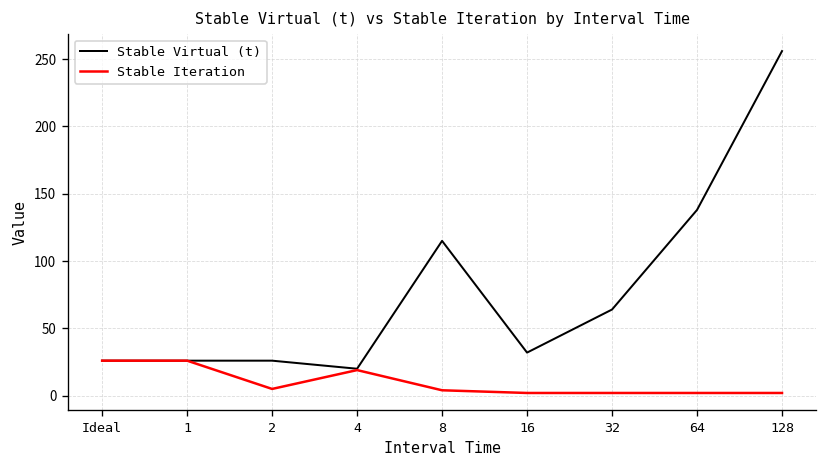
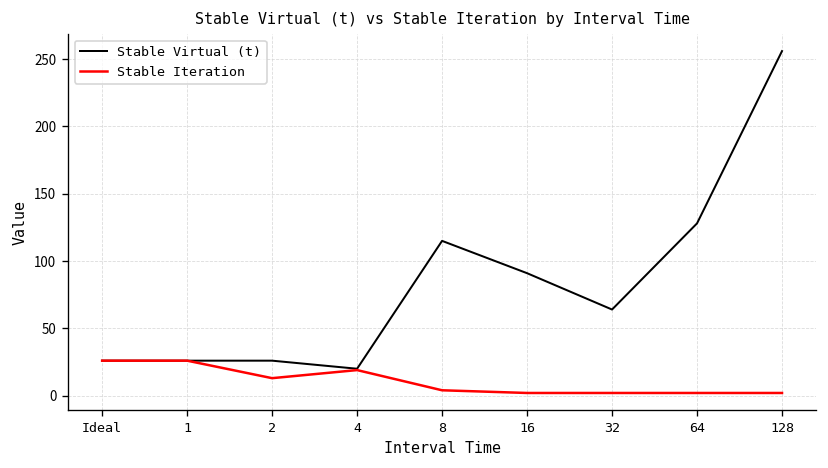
  {
    "Stable Virtual (t)": {
      "2": 26,
      "8": 115,
-     "16": 32,
+     "16": 91,
      "32": 64,
-     "64": 138,
+     "64": 128,
      "128": 256
    },
    "Stable Iteration": {
-     "2": 5,
+     "2": 13,
      "8": 4,
      "16": 2,
      "32": 2,
      "64": 2,
      "128": 2
    }
  }
